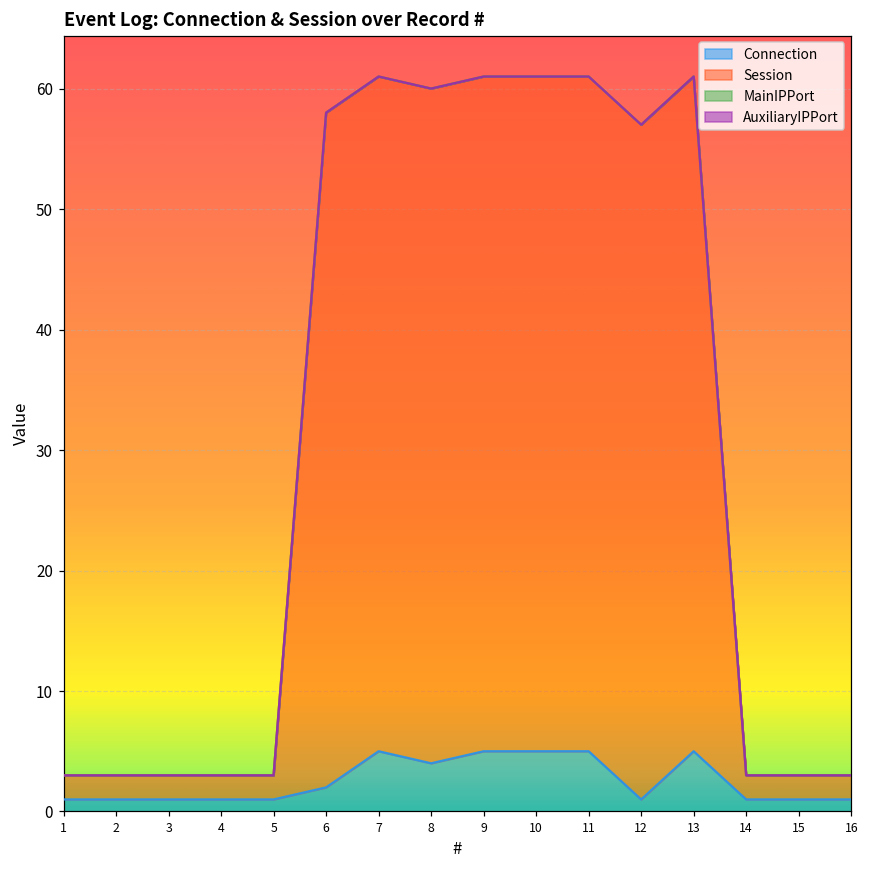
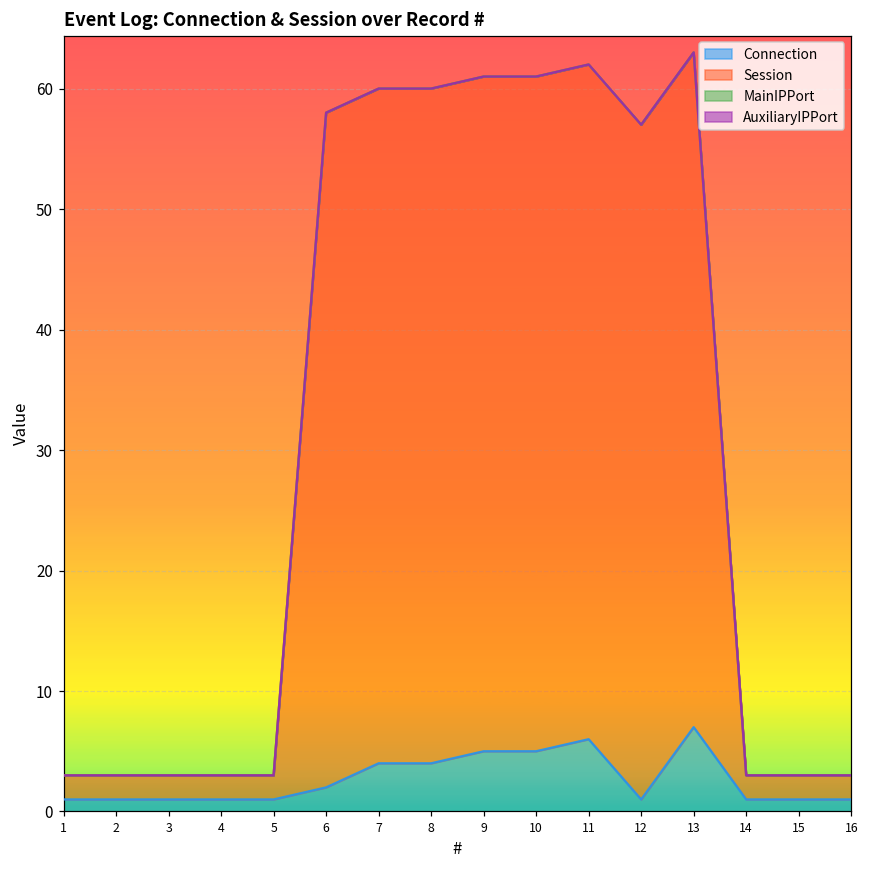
  {
    "Connection": {
      "1": 1,
      "2": 1,
      "3": 1,
      "4": 1,
      "5": 1,
      "6": 2,
-     "7": 5,
+     "7": 4,
      "8": 4,
      "9": 5,
      "10": 5,
-     "11": 5,
+     "11": 6,
      "12": 1,
-     "13": 5,
+     "13": 7,
      "14": 1,
      "15": 1,
      "16": 1
    }
  }
